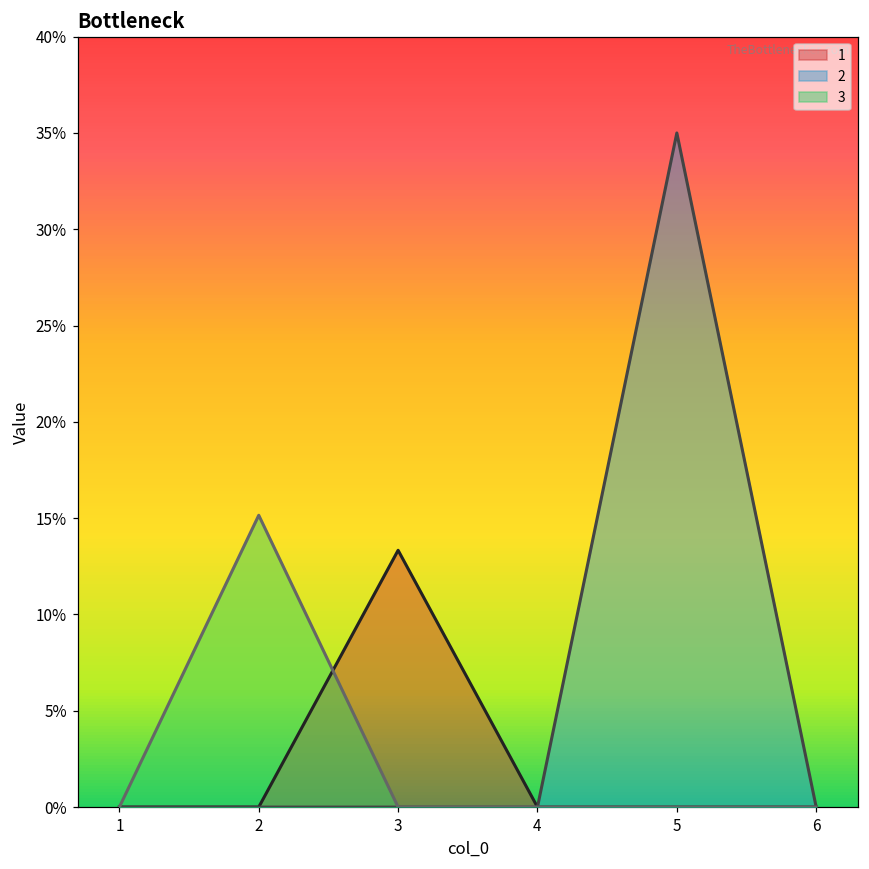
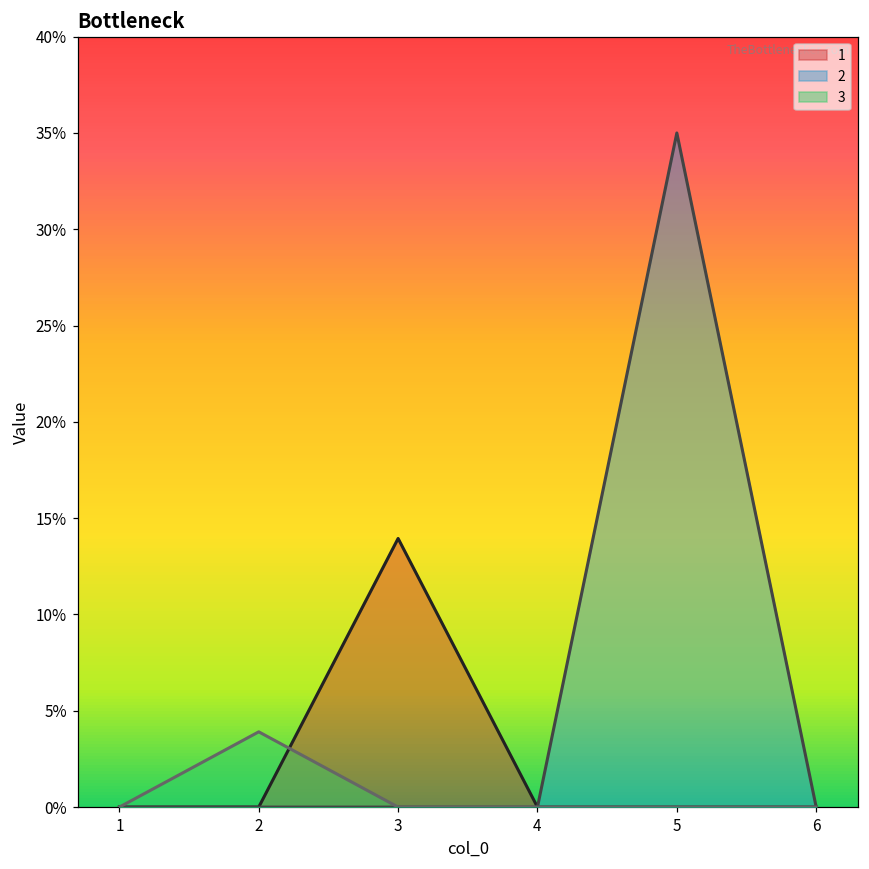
  {
    "1": {
-     "3": "13.3%"
+     "3": "13.9%"
    },
    "2": {
      "5": "35.0%"
    },
    "3": {
-     "2": "15.2%"
+     "2": "3.9%"
    }
  }
